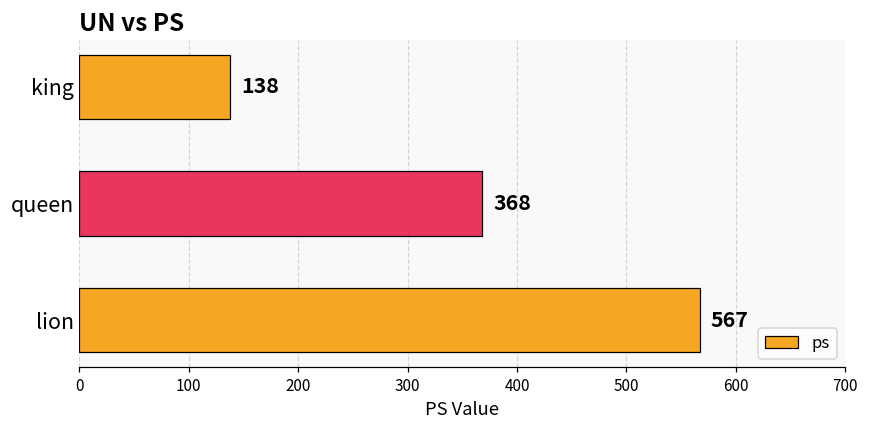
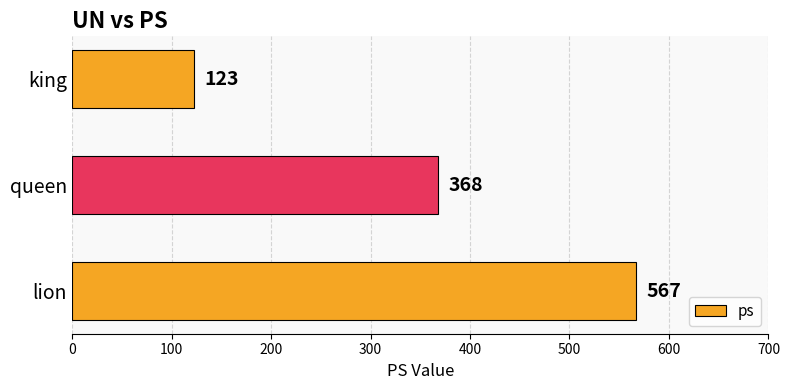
  {
-   "king": 138,
+   "king": 123,
    "queen": 368,
    "lion": 567
  }
